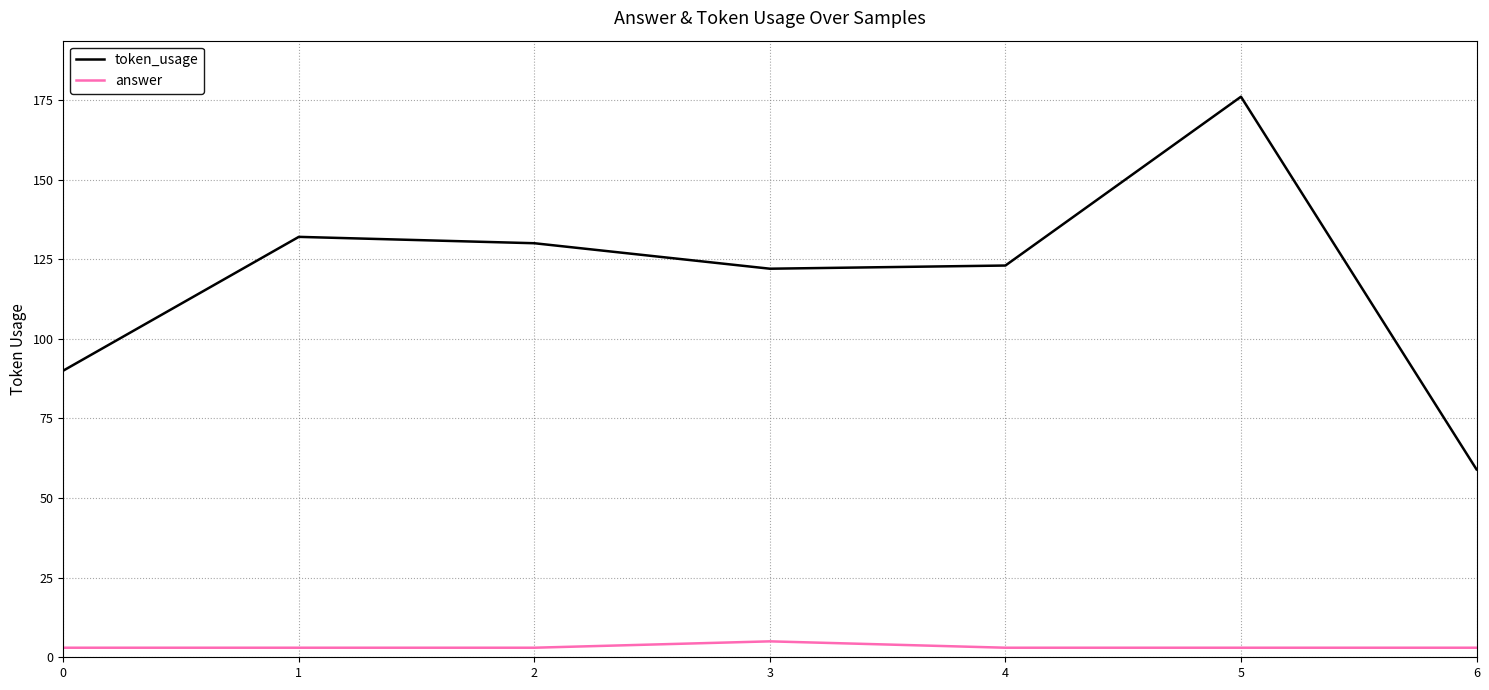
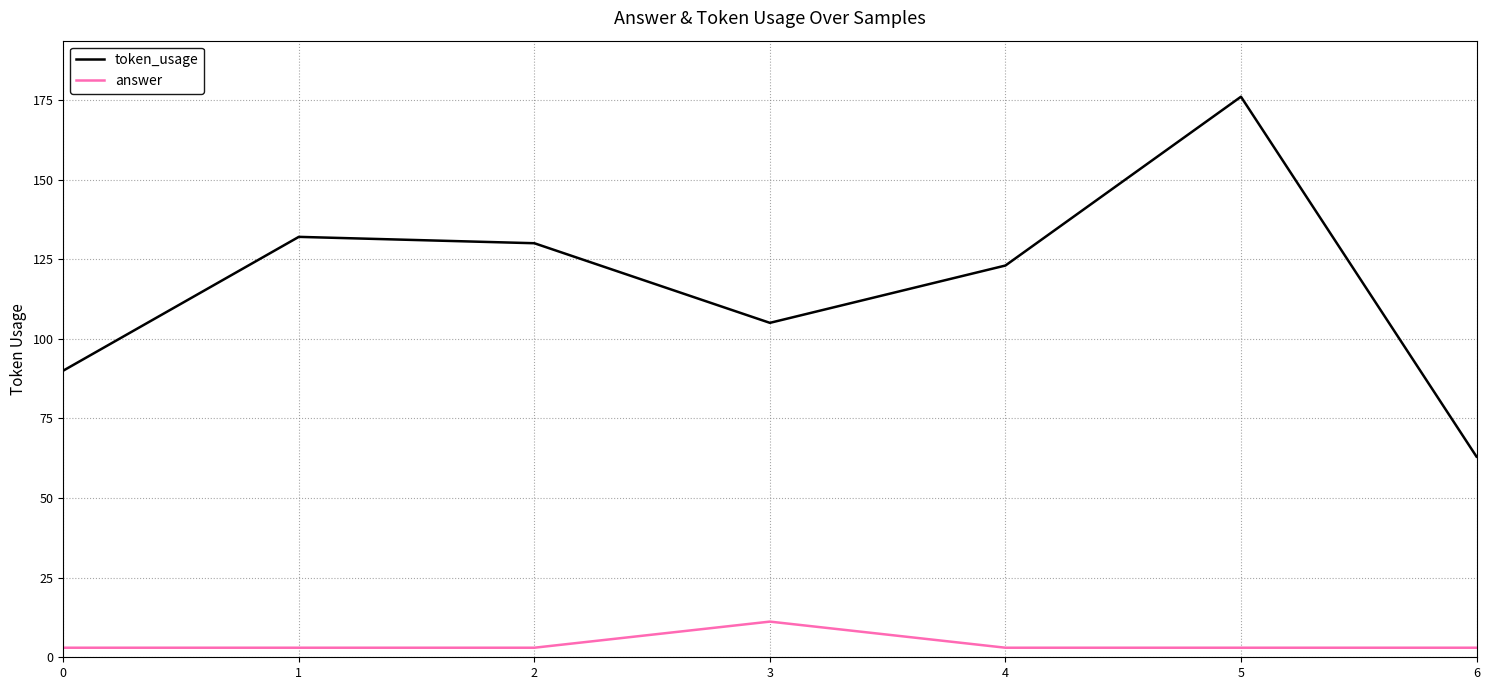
  {
    "token_usage": {
      "0": 90,
      "1": 132,
      "2": 130,
-     "3": 122,
+     "3": 105,
      "4": 123,
      "5": 176,
-     "6": 59
+     "6": 63
    },
    "answer": {
      "0": 3,
      "1": 3,
      "2": 3,
-     "3": 5,
+     "3": 11,
      "4": 3,
      "5": 3,
      "6": 3
    }
  }
